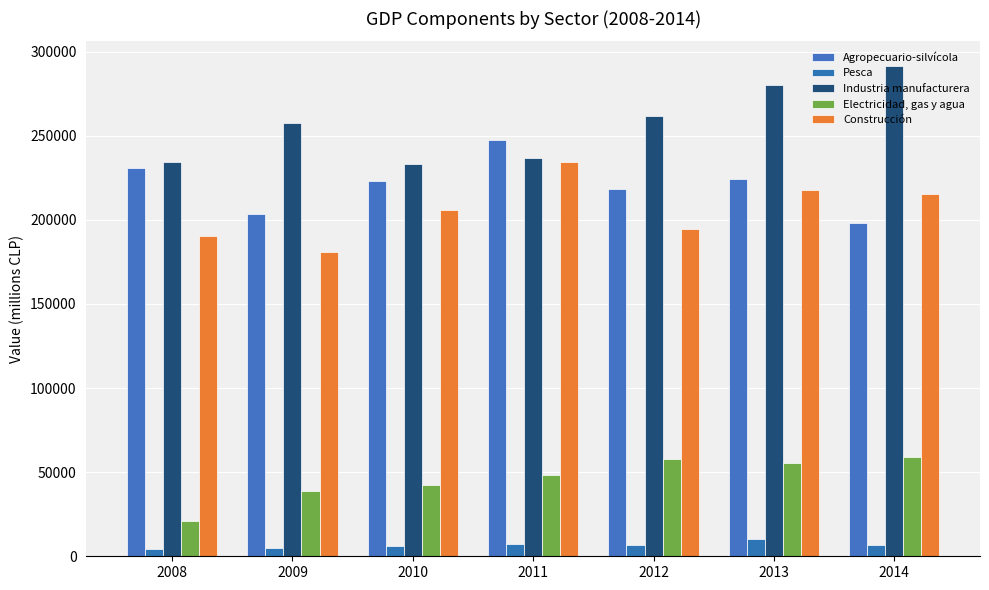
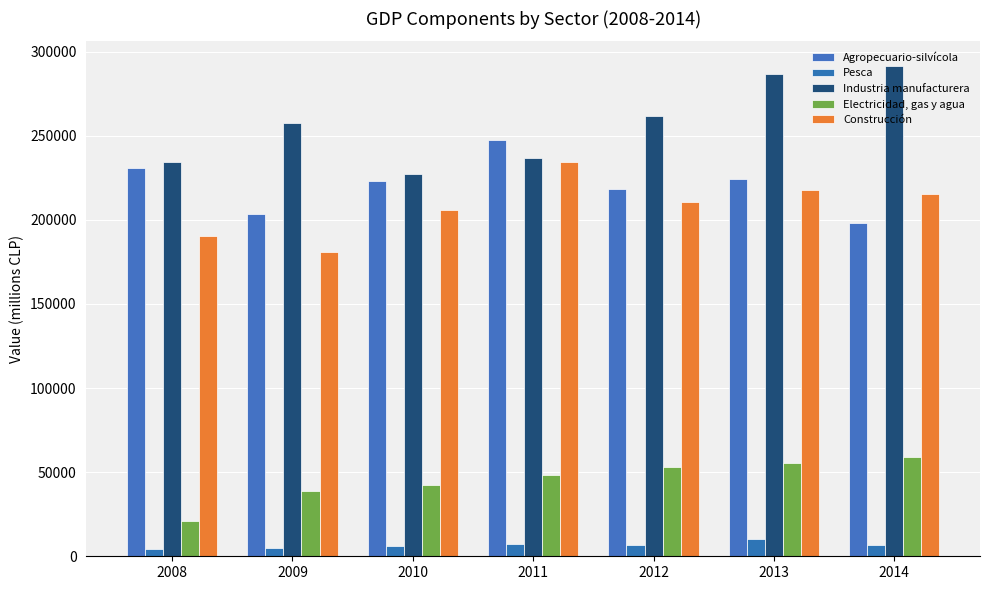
  {
    "Industria manufacturera": {
      "2008": 234000,
      "2009": 258000,
-     "2010": 233000,
+     "2010": 227000,
      "2011": 237000,
      "2012": 262000,
-     "2013": 280000,
+     "2013": 287000,
      "2014": 292000
    },
    "Electricidad, gas y agua": {
      "2008": 21000,
      "2009": 39000,
      "2010": 43000,
      "2011": 48000,
-     "2012": 58000,
+     "2012": 53000,
      "2013": 55000,
      "2014": 59000
    },
    "Construcción": {
      "2008": 190000,
      "2009": 181000,
      "2010": 206000,
      "2011": 234000,
-     "2012": 195000,
+     "2012": 210000,
      "2013": 218000,
      "2014": 215000
    }
  }
